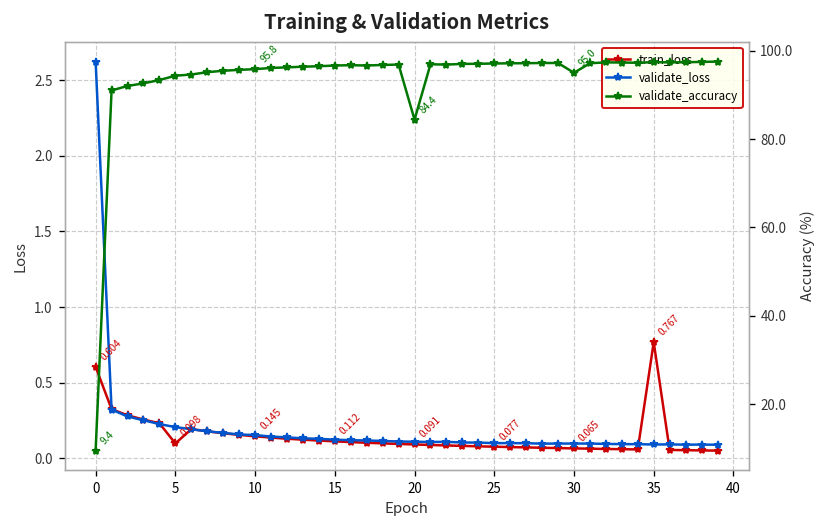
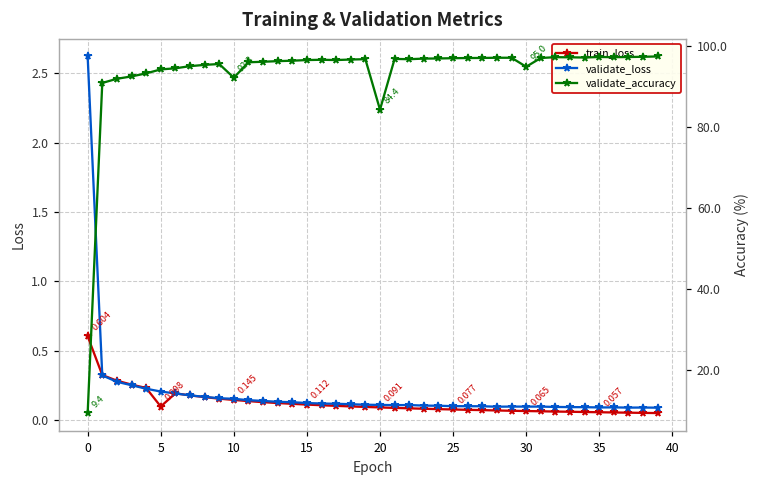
  {
    "train_loss": {
      "0": 0.604,
-     "35": 0.767
+     "35": 0.057
    },
    "validate_accuracy": {
      "0": 9.4,
-     "10": 95.8,
+     "10": 92.3,
      "20": 84.4
    }
  }
